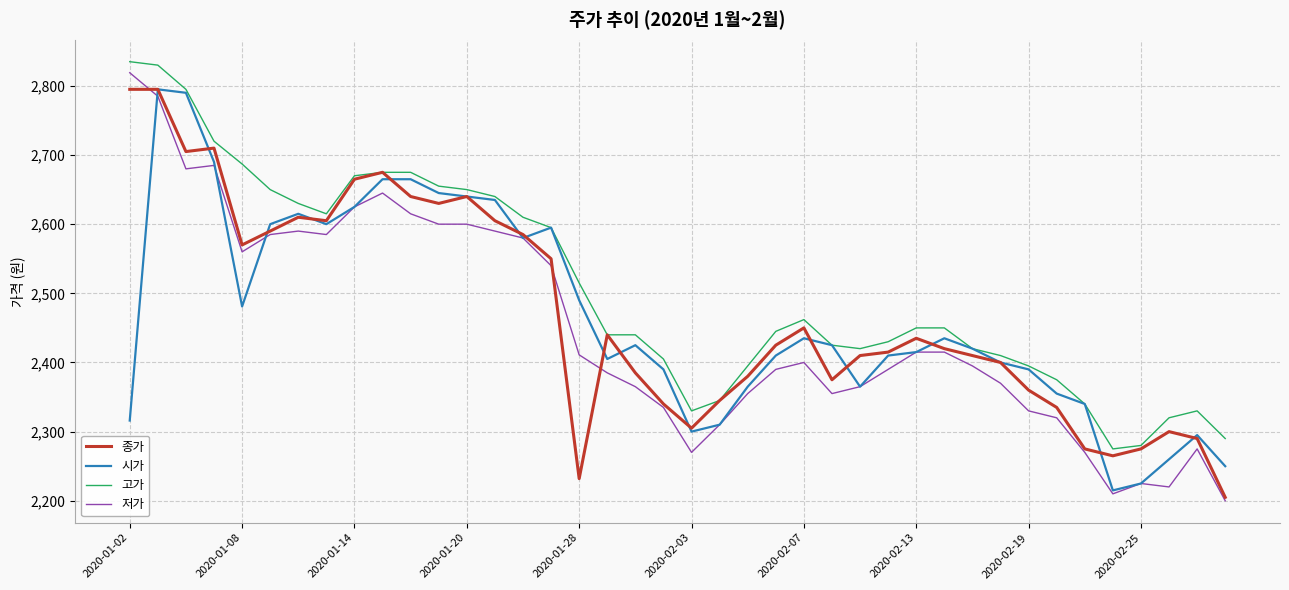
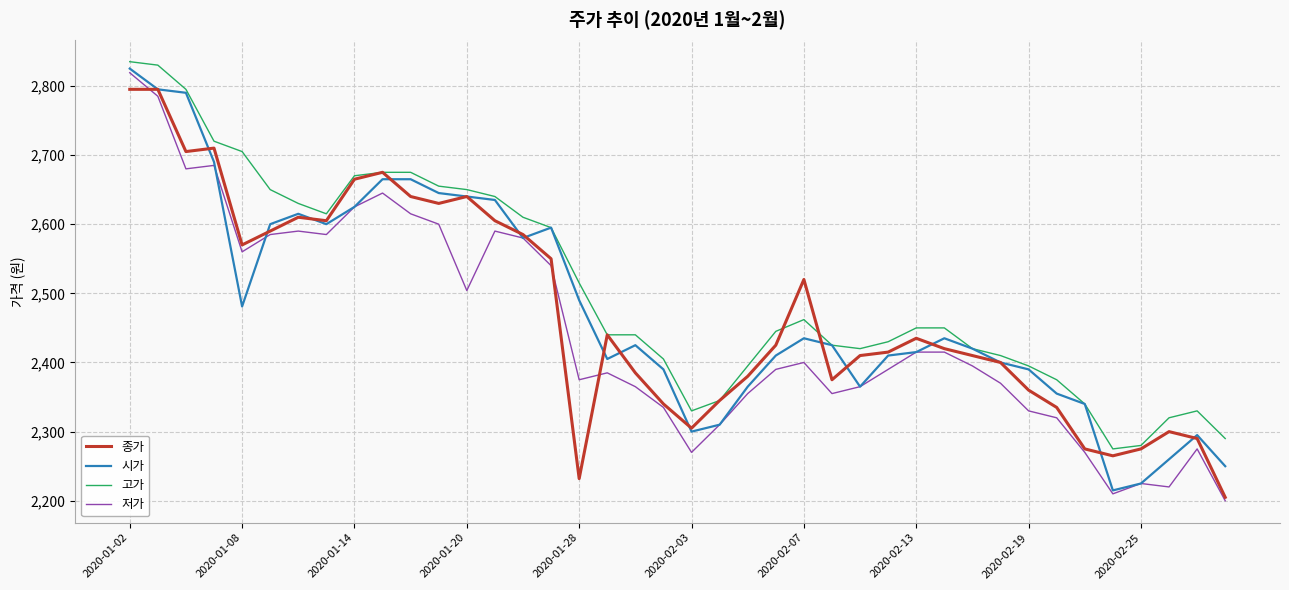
  {
    "종가": {
      "2020-01-02": "2,800",
      "2020-01-08": "2,570",
      "2020-01-14": "2,670",
      "2020-01-28": "2,230",
      "2020-02-03": "2,310",
-     "2020-02-07": "2,450",
+     "2020-02-07": "2,520",
      "2020-02-13": "2,440",
      "2020-02-19": "2,360",
      "2020-02-25": "2,280"
    },
    "시가": {
-     "2020-01-02": "2,320",
+     "2020-01-02": "2,830",
      "2020-01-08": "2,480",
      "2020-01-28": "2,490",
      "2020-02-03": "2,300",
      "2020-02-07": "2,440",
      "2020-02-19": "2,390"
    },
    "고가": {
      "2020-01-02": "2,840",
-     "2020-01-08": "2,690",
+     "2020-01-08": "2,710",
      "2020-01-14": "2,670",
      "2020-01-20": "2,650",
      "2020-01-28": "2,520",
      "2020-02-03": "2,330",
      "2020-02-07": "2,460",
      "2020-02-13": "2,450",
      "2020-02-19": "2,400",
      "2020-02-25": "2,280"
    },
    "저가": {
      "2020-01-02": "2,820",
      "2020-01-08": "2,560",
-     "2020-01-20": "2,600",
-     "2020-01-28": "2,410",
+     "2020-01-20": "2,500",
+     "2020-01-28": "2,380",
      "2020-02-03": "2,270",
      "2020-02-07": "2,400",
      "2020-02-19": "2,330"
    }
  }
